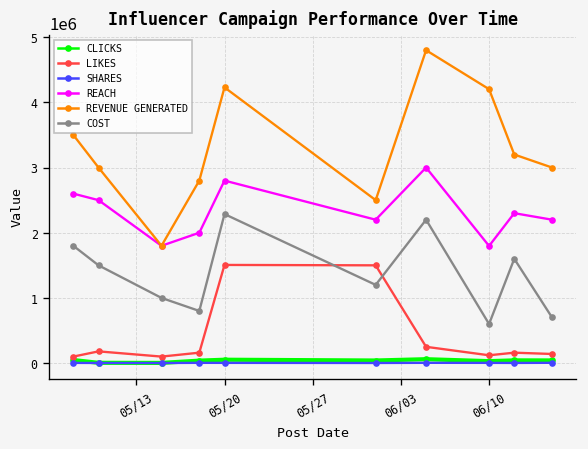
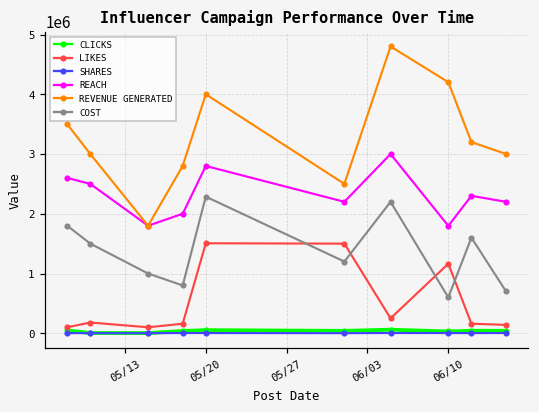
  {
    "CLICKS": {
      "05/20": 100000
    },
    "LIKES": {
      "05/20": 1500000,
-     "06/10": 100000
+     "06/10": 1200000
    },
    "SHARES": {
      "05/20": 0
    },
    "REACH": {
      "05/20": 2800000,
      "06/10": 1800000
    },
    "REVENUE GENERATED": {
-     "05/20": 4200000,
+     "05/20": 4000000,
      "06/10": 4200000
    },
    "COST": {
      "05/20": 2300000,
      "06/10": 600000
    }
  }
